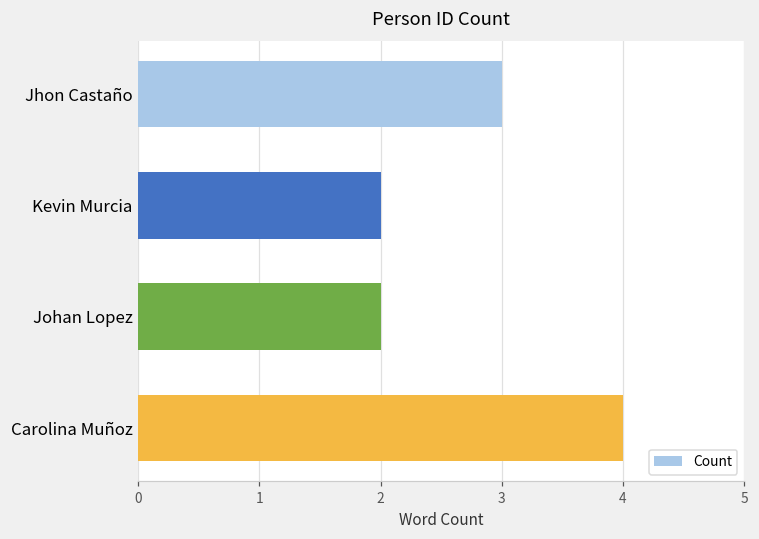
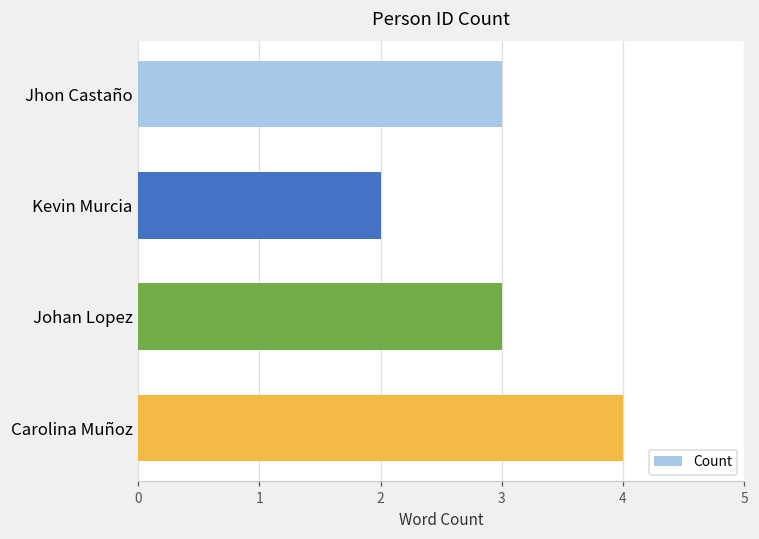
  {
    "Jhon Castaño": 3,
    "Kevin Murcia": 2,
-   "Johan Lopez": 2,
+   "Johan Lopez": 3,
    "Carolina Muñoz": 4
  }
